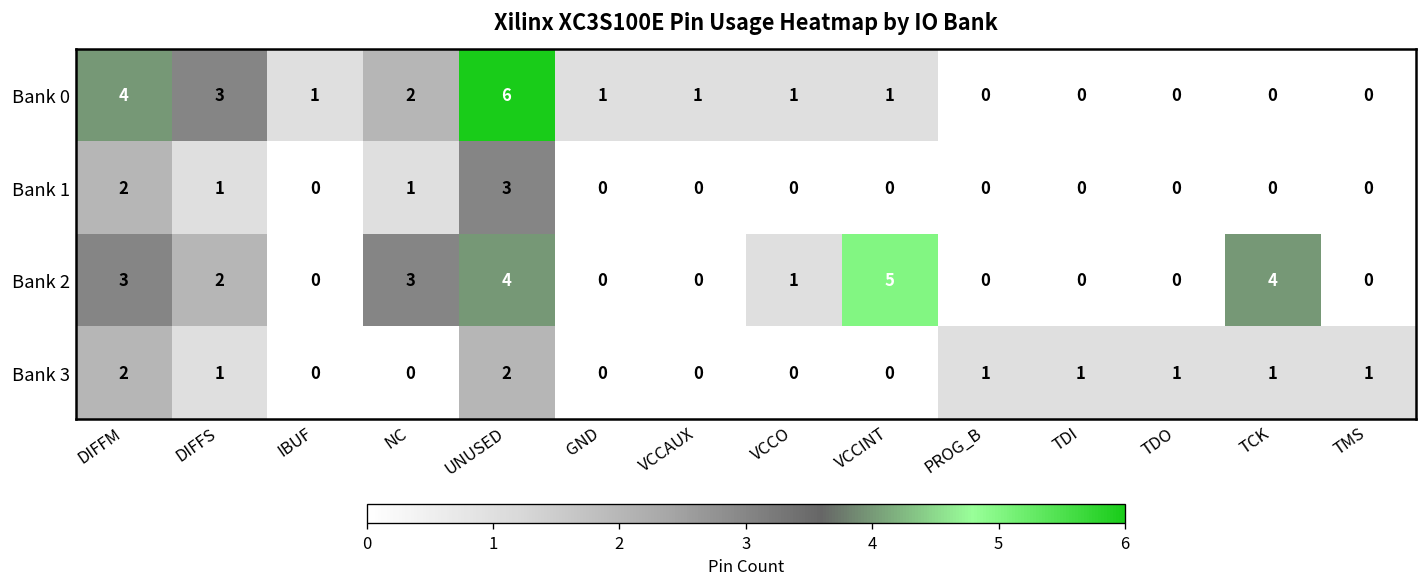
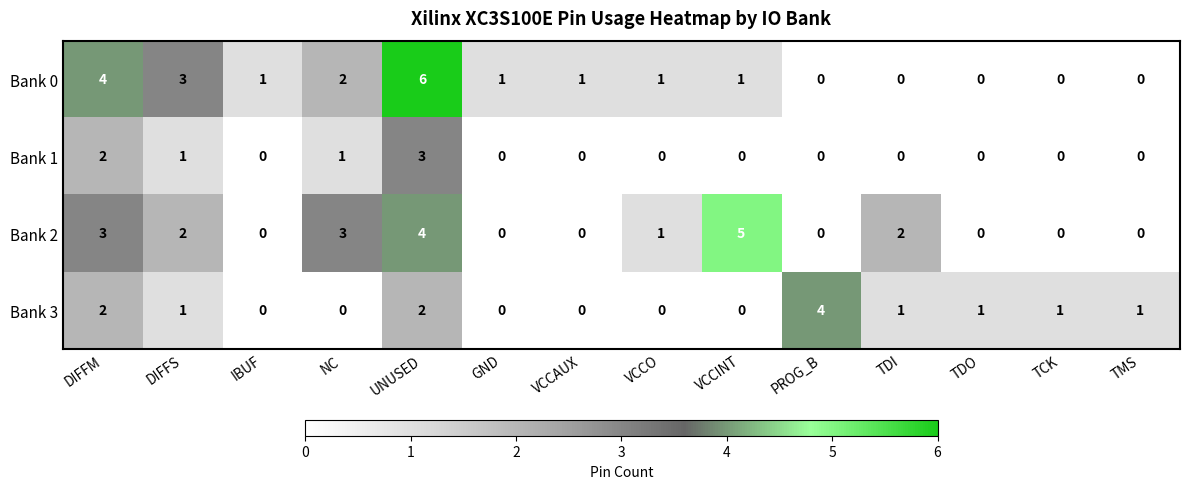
  {
    "Bank 0": {
      "DIFFM": 4,
      "DIFFS": 3,
      "IBUF": 1,
      "NC": 2,
      "UNUSED": 6,
      "GND": 1,
      "VCCAUX": 1,
      "VCCO": 1,
      "VCCINT": 1,
      "PROG_B": 0,
      "TDI": 0,
      "TDO": 0,
      "TCK": 0,
      "TMS": 0
    },
    "Bank 1": {
      "DIFFM": 2,
      "DIFFS": 1,
      "IBUF": 0,
      "NC": 1,
      "UNUSED": 3,
      "GND": 0,
      "VCCAUX": 0,
      "VCCO": 0,
      "VCCINT": 0,
      "PROG_B": 0,
      "TDI": 0,
      "TDO": 0,
      "TCK": 0,
      "TMS": 0
    },
    "Bank 2": {
      "DIFFM": 3,
      "DIFFS": 2,
      "IBUF": 0,
      "NC": 3,
      "UNUSED": 4,
      "GND": 0,
      "VCCAUX": 0,
      "VCCO": 1,
      "VCCINT": 5,
      "PROG_B": 0,
-     "TDI": 0,
+     "TDI": 2,
      "TDO": 0,
-     "TCK": 4,
+     "TCK": 0,
      "TMS": 0
    },
    "Bank 3": {
      "DIFFM": 2,
      "DIFFS": 1,
      "IBUF": 0,
      "NC": 0,
      "UNUSED": 2,
      "GND": 0,
      "VCCAUX": 0,
      "VCCO": 0,
      "VCCINT": 0,
-     "PROG_B": 1,
+     "PROG_B": 4,
      "TDI": 1,
      "TDO": 1,
      "TCK": 1,
      "TMS": 1
    }
  }
